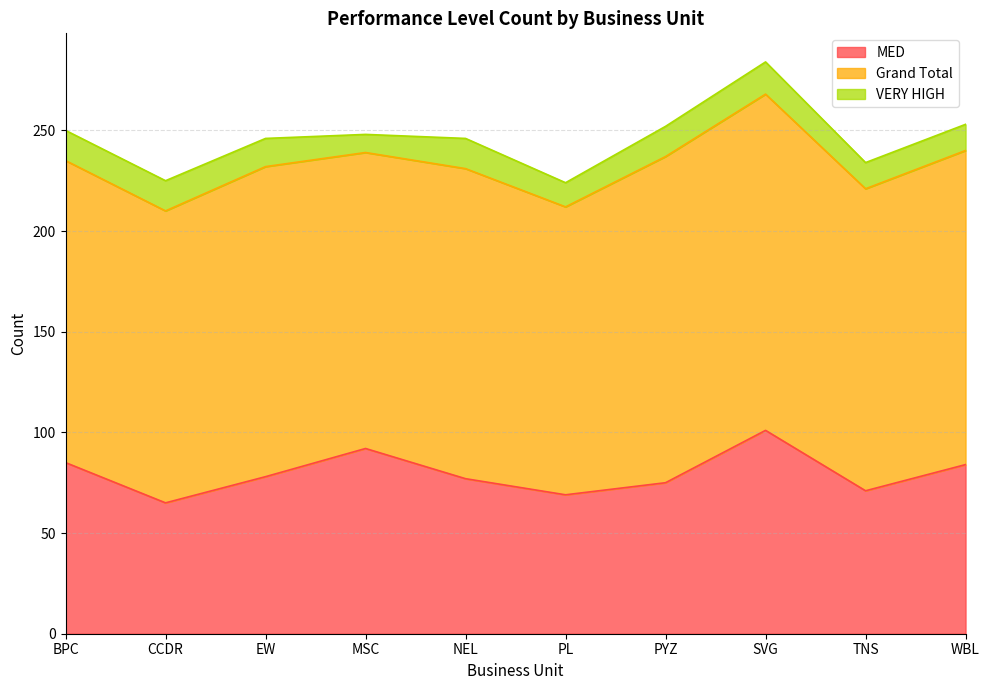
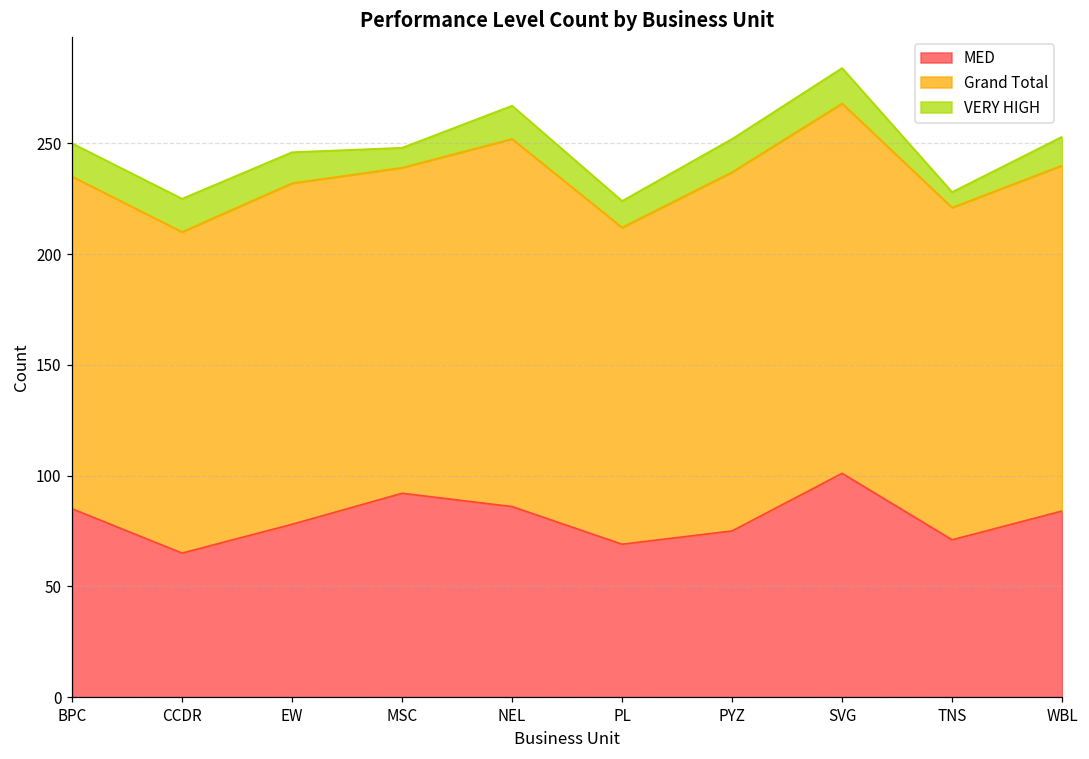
  {
    "MED": {
      "BPC": 85,
      "CCDR": 65,
      "EW": 78,
      "MSC": 92,
-     "NEL": 77,
+     "NEL": 86,
      "PL": 69,
      "PYZ": 75,
      "SVG": 101,
      "TNS": 71,
      "WBL": 84
    },
    "Grand Total": {
      "BPC": 150,
      "CCDR": 145,
      "EW": 154,
      "MSC": 147,
-     "NEL": 154,
+     "NEL": 166,
      "PL": 143,
      "PYZ": 162,
      "SVG": 167,
      "TNS": 150,
      "WBL": 156
    },
    "VERY HIGH": {
      "BPC": 15,
      "CCDR": 15,
      "EW": 14,
      "MSC": 9,
      "NEL": 15,
      "PL": 12,
      "PYZ": 15,
      "SVG": 16,
-     "TNS": 13,
+     "TNS": 7,
      "WBL": 13
    }
  }
